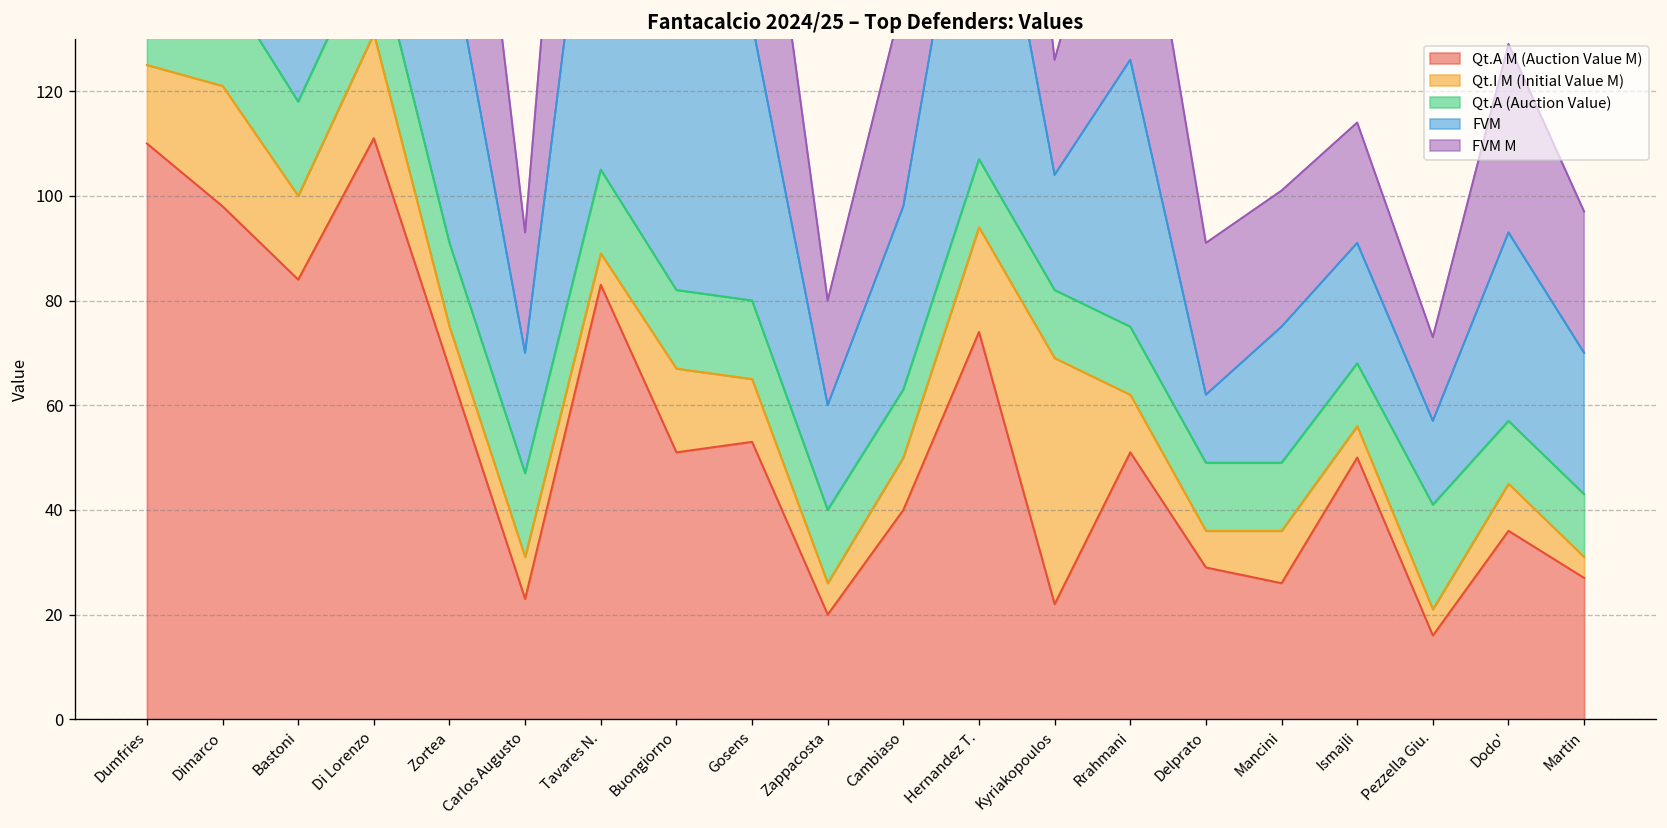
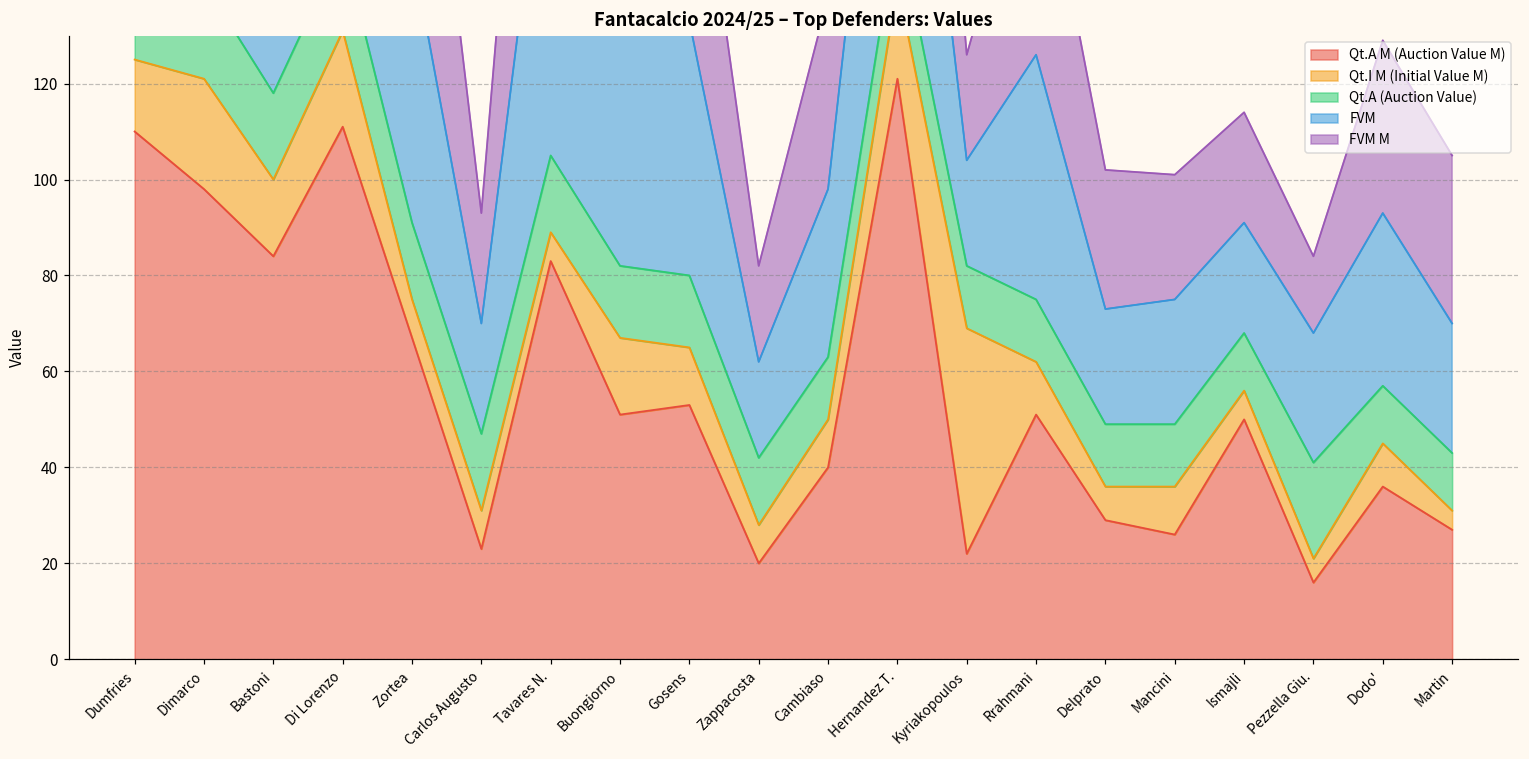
  {
    "Qt.A M (Auction Value M)": {
      "Dumfries": 110,
      "Dimarco": 98,
      "Bastoni": 84,
      "Di Lorenzo": 111,
      "Zortea": 67,
      "Carlos Augusto": 23,
      "Tavares N.": 83,
      "Buongiorno": 51,
      "Gosens": 53,
      "Zappacosta": 20,
      "Cambiaso": 40,
-     "Hernandez T.": 74,
+     "Hernandez T.": 121,
      "Kyriakopoulos": 22,
      "Rrahmani": 51,
      "Delprato": 29,
      "Mancini": 26,
      "Ismajli": 50,
      "Pezzella Giu.": 16,
      "Dodo'": 36,
      "Martin": 27
    },
    "Qt.I M (Initial Value M)": {
      "Dumfries": 15,
      "Dimarco": 23,
      "Bastoni": 16,
      "Zortea": 8,
      "Carlos Augusto": 8,
      "Tavares N.": 6,
      "Buongiorno": 16,
      "Gosens": 12,
-     "Zappacosta": 6,
+     "Zappacosta": 8,
      "Cambiaso": 10,
      "Kyriakopoulos": 47,
      "Rrahmani": 11,
      "Delprato": 7,
      "Mancini": 10,
      "Ismajli": 6,
      "Pezzella Giu.": 5,
      "Dodo'": 9,
      "Martin": 4
    },
    "Qt.A (Auction Value)": {
      "Bastoni": 18,
      "Zortea": 16,
      "Carlos Augusto": 16,
      "Tavares N.": 16,
      "Buongiorno": 15,
      "Gosens": 15,
      "Zappacosta": 14,
      "Cambiaso": 13,
      "Kyriakopoulos": 13,
      "Rrahmani": 13,
      "Delprato": 13,
      "Mancini": 13,
      "Ismajli": 12,
      "Pezzella Giu.": 20,
      "Dodo'": 12,
      "Martin": 12
    },
    "FVM": {
      "Carlos Augusto": 23,
      "Zappacosta": 20,
      "Cambiaso": 35,
      "Kyriakopoulos": 22,
      "Rrahmani": 51,
-     "Delprato": 13,
+     "Delprato": 24,
      "Mancini": 26,
      "Ismajli": 23,
-     "Pezzella Giu.": 16,
+     "Pezzella Giu.": 27,
      "Dodo'": 36,
      "Martin": 27
    },
    "FVM M": {
      "Carlos Augusto": 23,
      "Zappacosta": 20,
      "Kyriakopoulos": 22,
      "Delprato": 29,
      "Mancini": 26,
      "Ismajli": 23,
      "Pezzella Giu.": 16,
      "Dodo'": 36,
-     "Martin": 27
+     "Martin": 35
    }
  }
